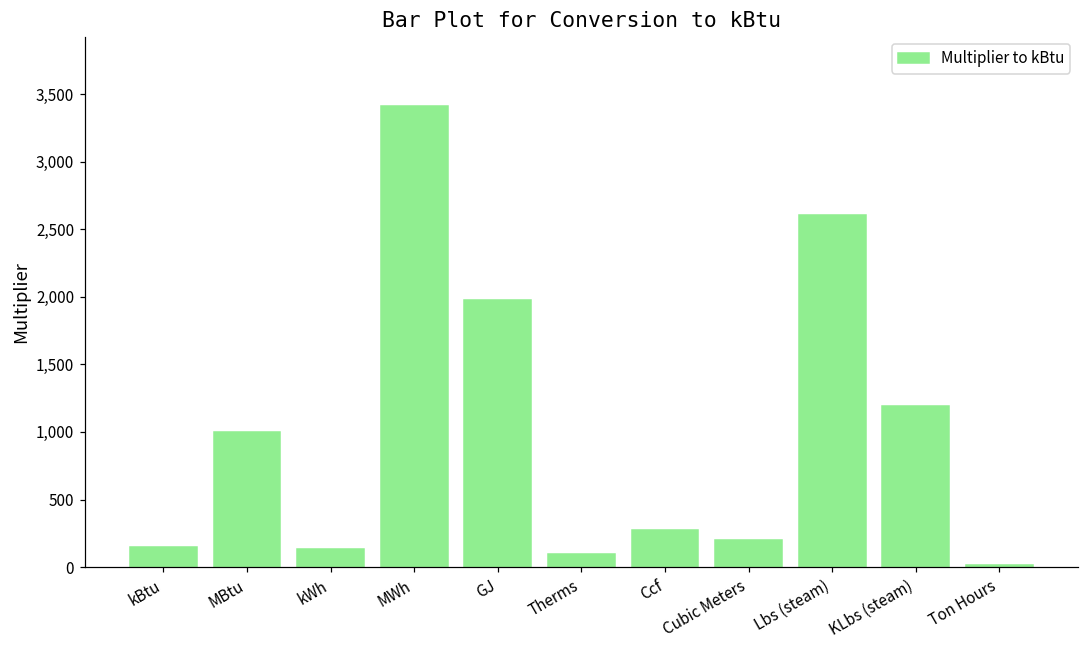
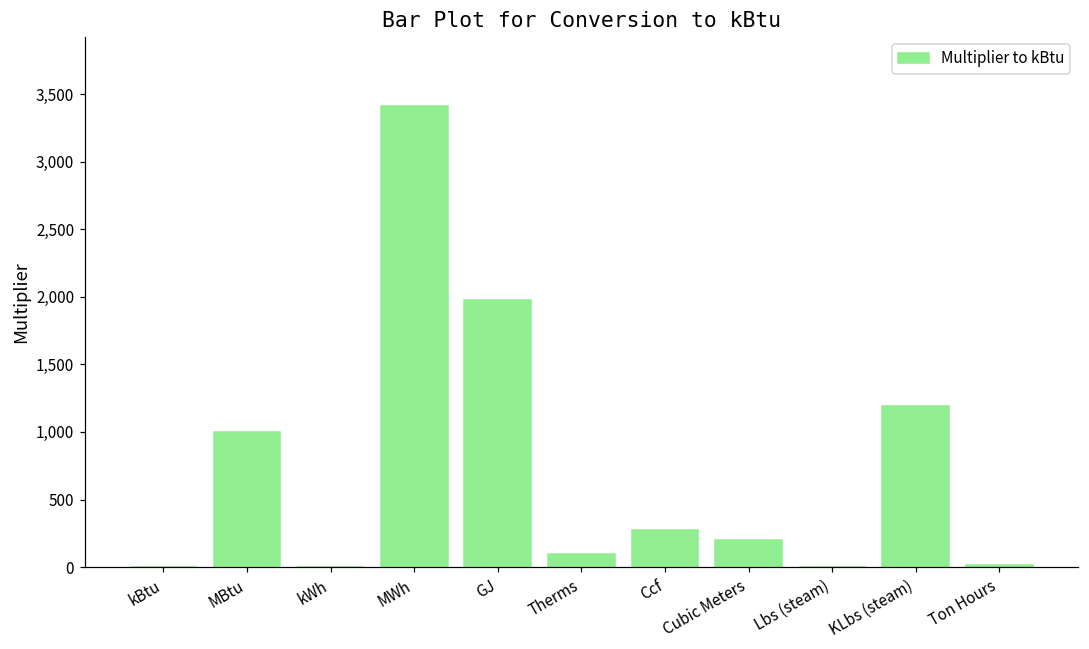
  {
-   "kBtu": "150",
+   "kBtu": "0",
    "MBtu": "1,000",
-   "kWh": "130",
+   "kWh": "0",
    "MWh": "3,410",
    "GJ": "1,980",
    "Therms": "100",
    "Ccf": "270",
    "Cubic Meters": "200",
-   "Lbs (steam)": "2,600",
+   "Lbs (steam)": "0",
    "KLbs (steam)": "1,190"
  }
